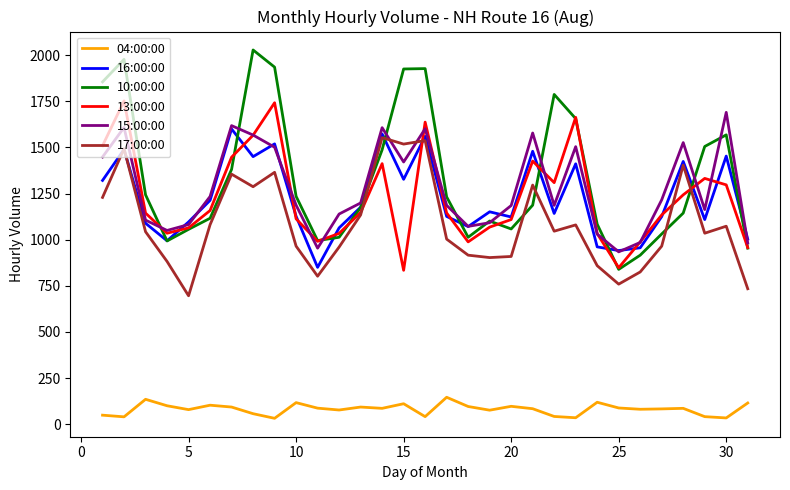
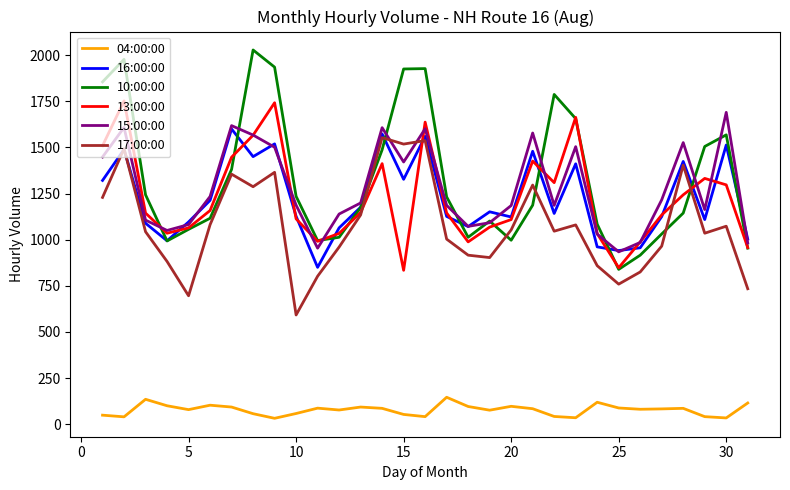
  {
    "04:00:00": {
      "5": 80,
-     "10": 120,
-     "15": 110,
+     "10": 60,
+     "15": 50,
      "20": 100,
      "25": 90,
      "30": 30
    },
    "16:00:00": {
      "10": 1130,
      "15": 1330,
      "20": 1120,
-     "30": 1450
+     "30": 1510
    },
    "10:00:00": {
      "10": 1240,
      "15": 1930,
-     "20": 1060,
+     "20": 1000,
      "30": 1570
    },
    "13:00:00": {
      "10": 1110,
      "15": 830,
      "20": 1110,
      "30": 1300
    },
    "15:00:00": {
      "10": 1190,
      "15": 1420,
      "20": 1190,
      "30": 1690
    },
    "17:00:00": {
      "5": 700,
-     "10": 970,
+     "10": 590,
      "15": 1520,
-     "20": 910,
+     "20": 1050,
      "25": 760,
      "30": 1070
    }
  }
